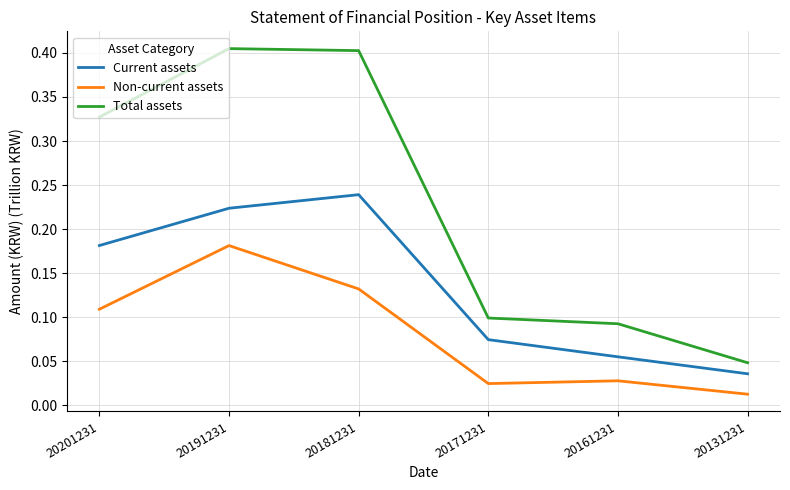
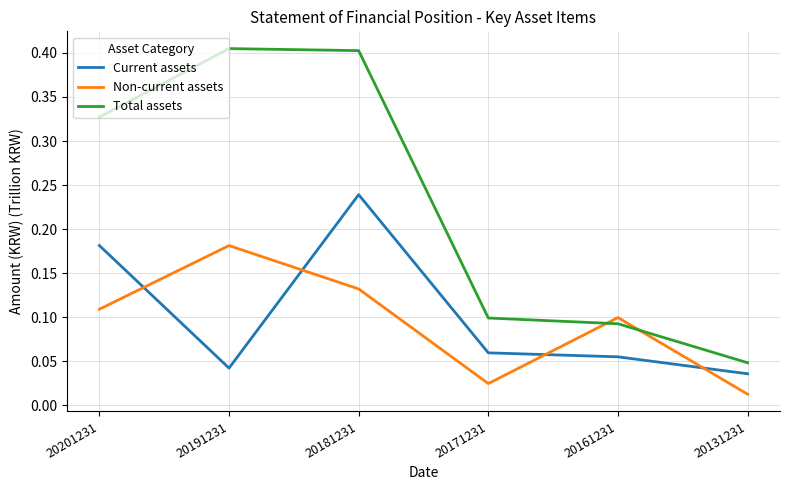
  {
    "Current assets": {
      "20201231": 0.18,
-     "20191231": 0.22,
+     "20191231": 0.04,
      "20181231": 0.24,
-     "20171231": 0.07,
+     "20171231": 0.06,
      "20161231": 0.05,
      "20131231": 0.04
    },
    "Non-current assets": {
      "20201231": 0.11,
      "20191231": 0.18,
      "20181231": 0.13,
      "20171231": 0.02,
-     "20161231": 0.03,
+     "20161231": 0.10,
      "20131231": 0.01
    },
    "Total assets": {
      "20191231": 0.40,
      "20181231": 0.40,
      "20171231": 0.10,
      "20161231": 0.09,
      "20131231": 0.05
    }
  }
